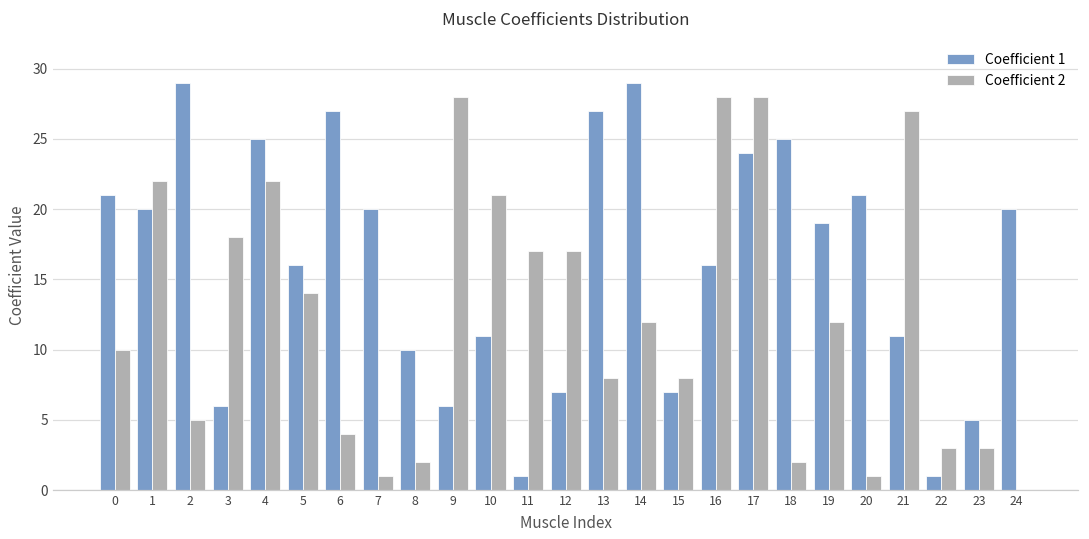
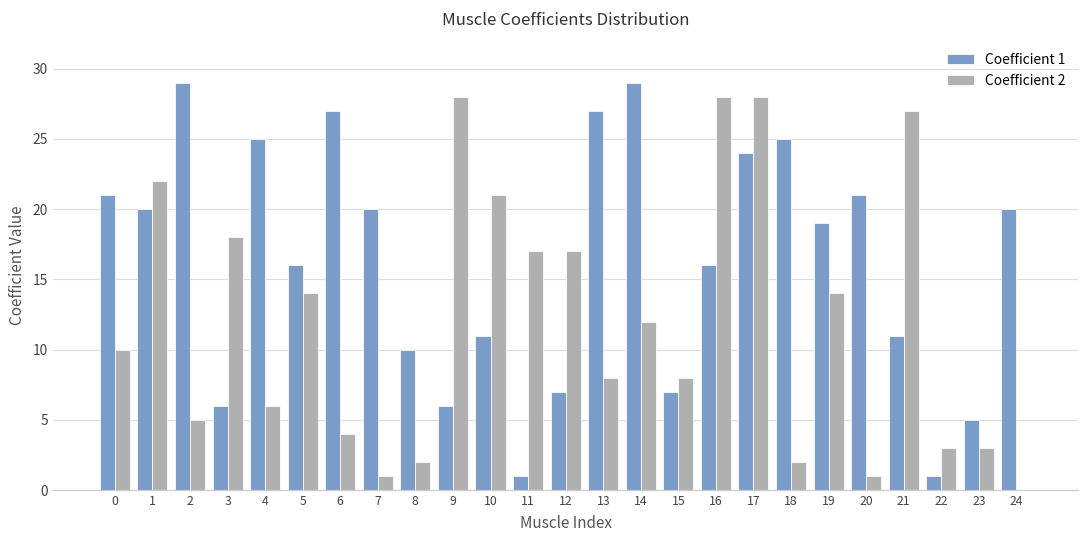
  {
    "Coefficient 1": {
      "0": 21,
      "1": 20,
      "2": 29,
      "3": 6,
      "4": 25,
      "5": 16,
      "6": 27,
      "7": 20,
      "8": 10,
      "9": 6,
      "10": 11,
      "11": 1,
      "12": 7,
      "13": 27,
      "14": 29,
      "15": 7,
      "16": 16,
      "17": 24,
      "18": 25,
      "19": 19,
      "20": 21,
      "21": 11,
      "22": 1,
      "23": 5,
      "24": 20
    },
    "Coefficient 2": {
      "0": 10,
      "1": 22,
      "2": 5,
      "3": 18,
-     "4": 22,
+     "4": 6,
      "5": 14,
      "6": 4,
      "7": 1,
      "8": 2,
      "9": 28,
      "10": 21,
      "11": 17,
      "12": 17,
      "13": 8,
      "14": 12,
      "15": 8,
      "16": 28,
      "17": 28,
      "18": 2,
-     "19": 12,
+     "19": 14,
      "20": 1,
      "21": 27,
      "22": 3,
      "23": 3,
      "24": 0
    }
  }
